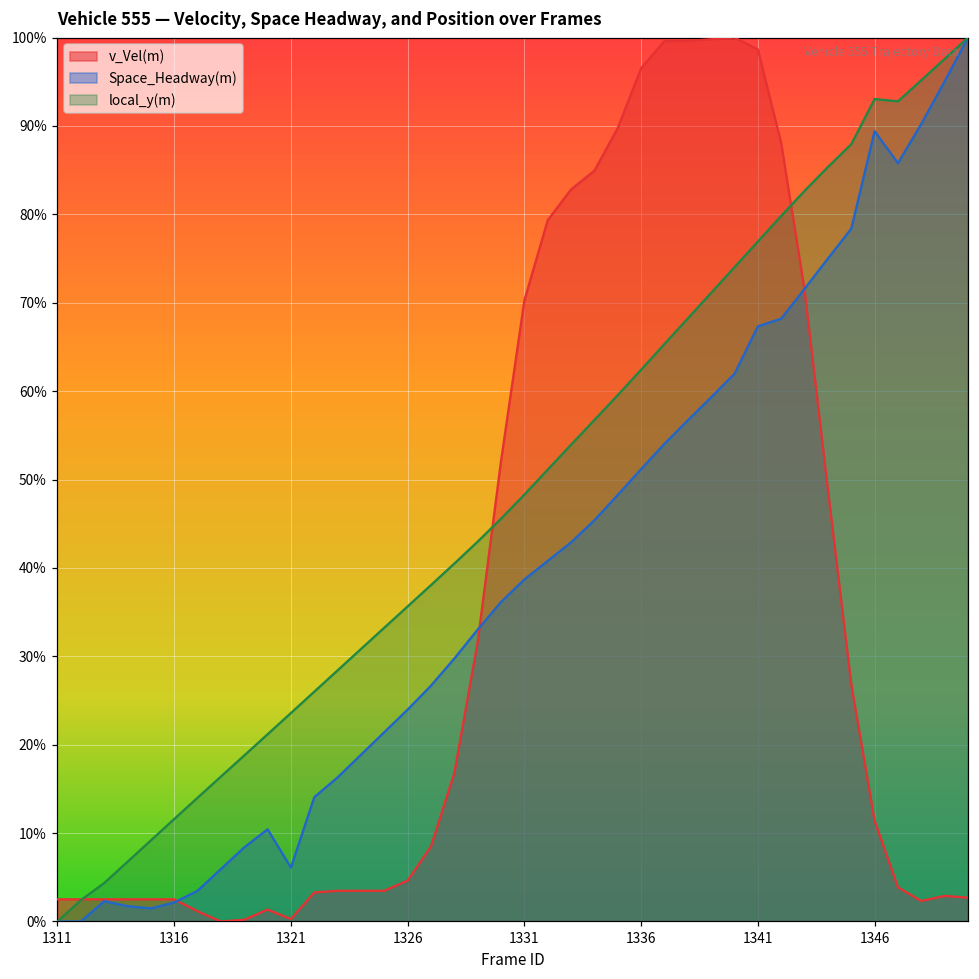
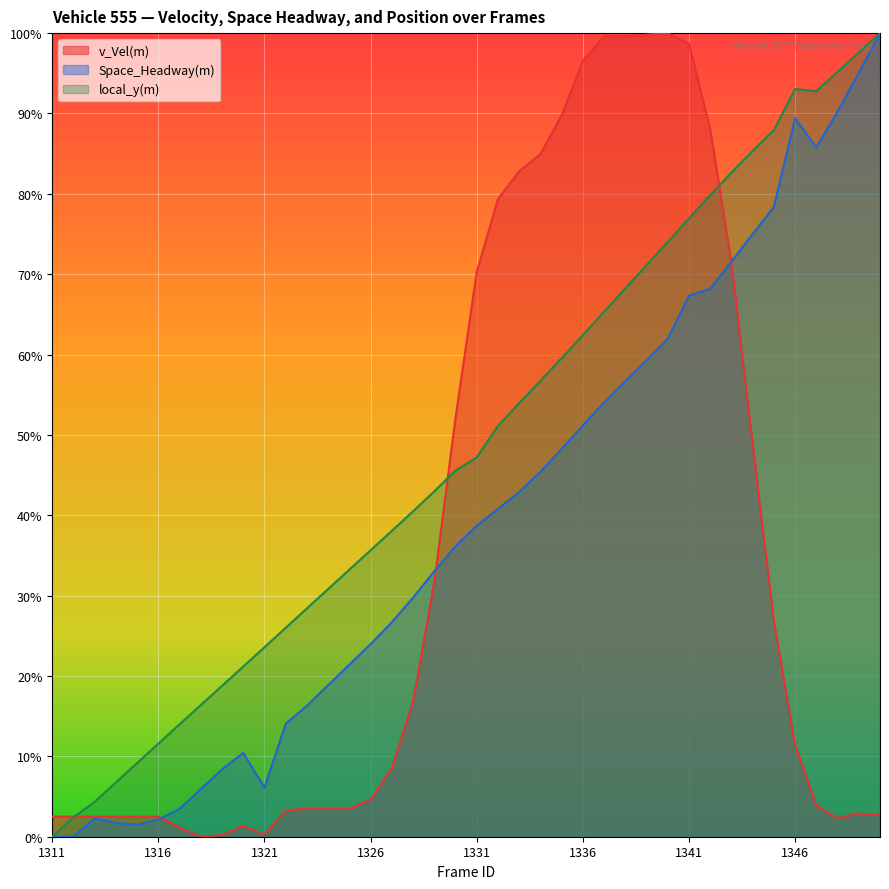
  {
    "v_Vel(m)": {
      "1311": "3%",
      "1316": "3%",
      "1321": "0%",
      "1326": "5%",
      "1331": "70%",
      "1336": "97%",
      "1341": "99%",
      "1346": "11%"
    },
    "Space_Headway(m)": {
      "1316": "2%",
      "1321": "6%",
      "1326": "24%",
      "1331": "39%",
      "1336": "51%",
      "1341": "67%",
      "1346": "89%"
    },
    "local_y(m)": {
      "1316": "12%",
      "1321": "24%",
      "1326": "36%",
-     "1331": "48%",
+     "1331": "47%",
      "1336": "62%",
      "1341": "77%",
      "1346": "93%"
    }
  }
